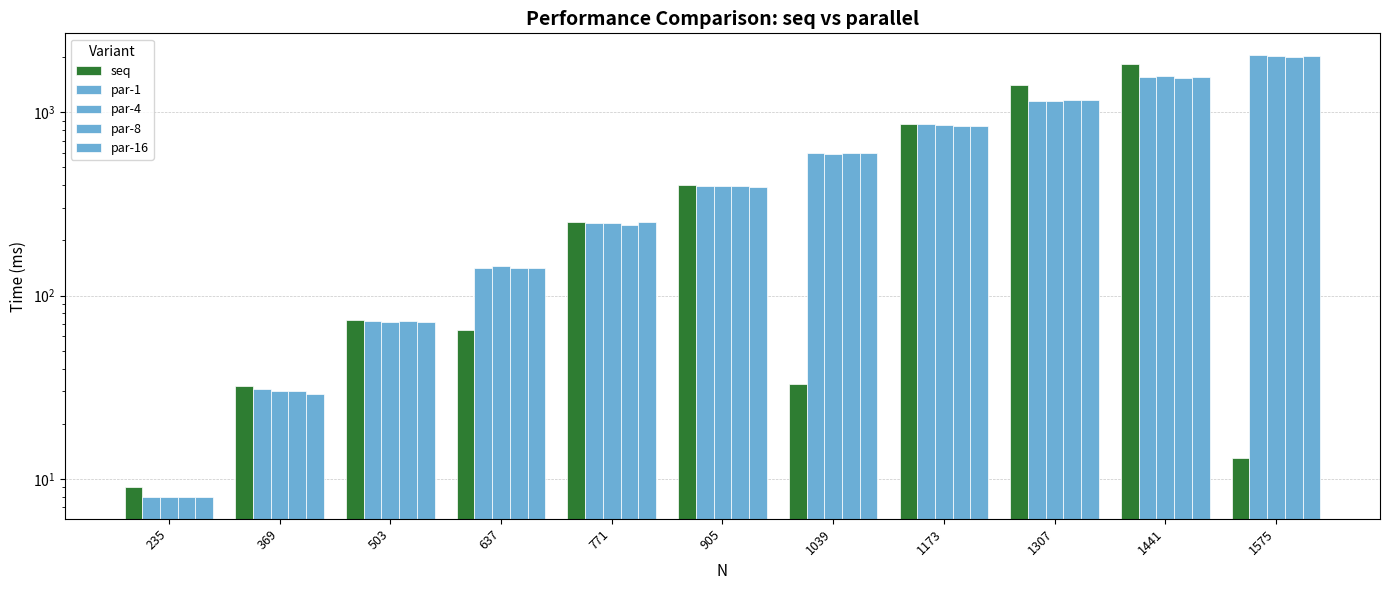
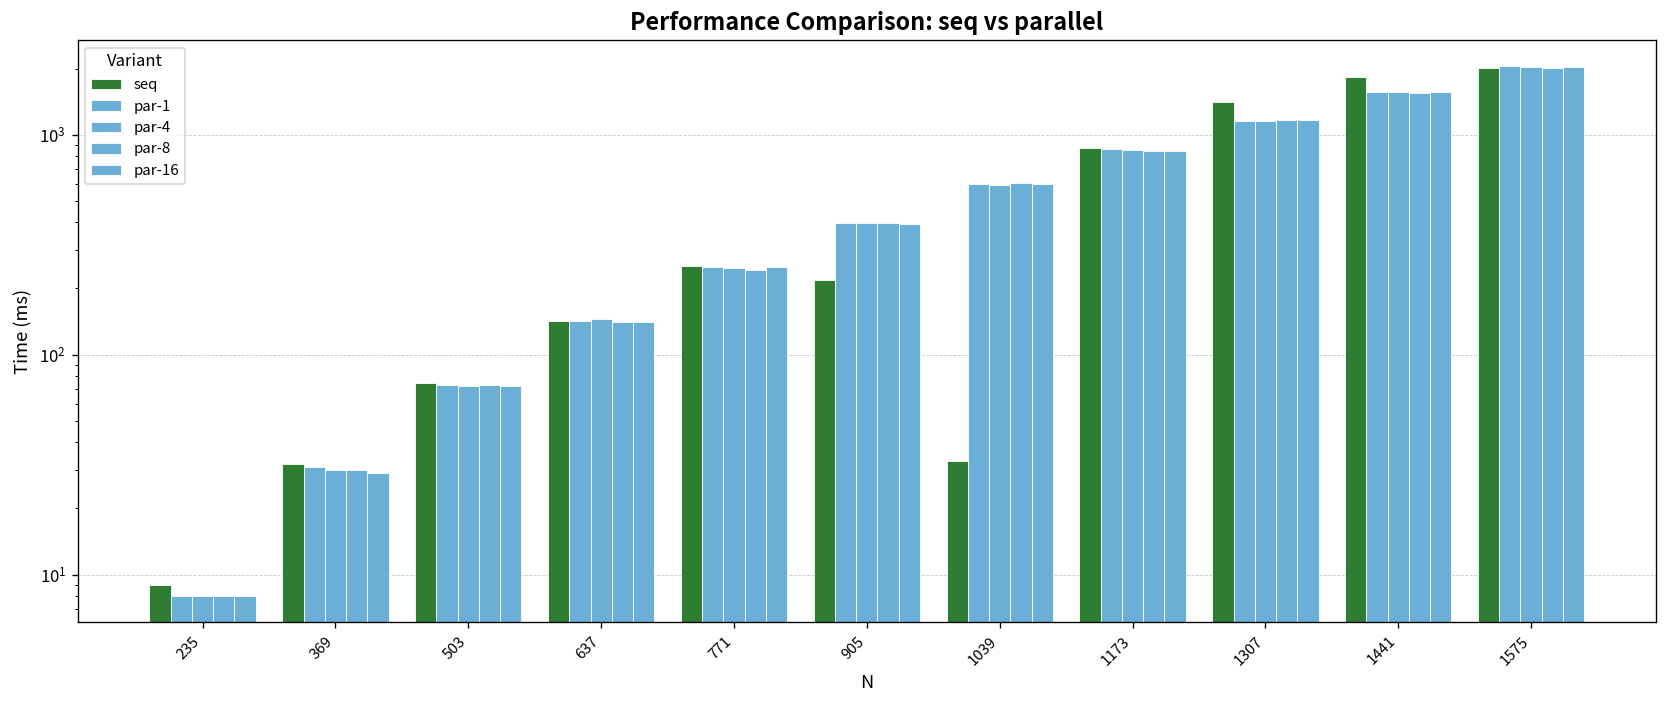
  {
    "seq": {
      "235": 9,
      "369": 32,
      "503": 74,
-     "637": 65,
+     "637": 140,
      "771": 250,
-     "905": 400,
+     "905": 220,
      "1039": 33,
      "1173": 900,
      "1307": 1400,
      "1441": 1800,
-     "1575": 13
+     "1575": 2000
    }
  }
